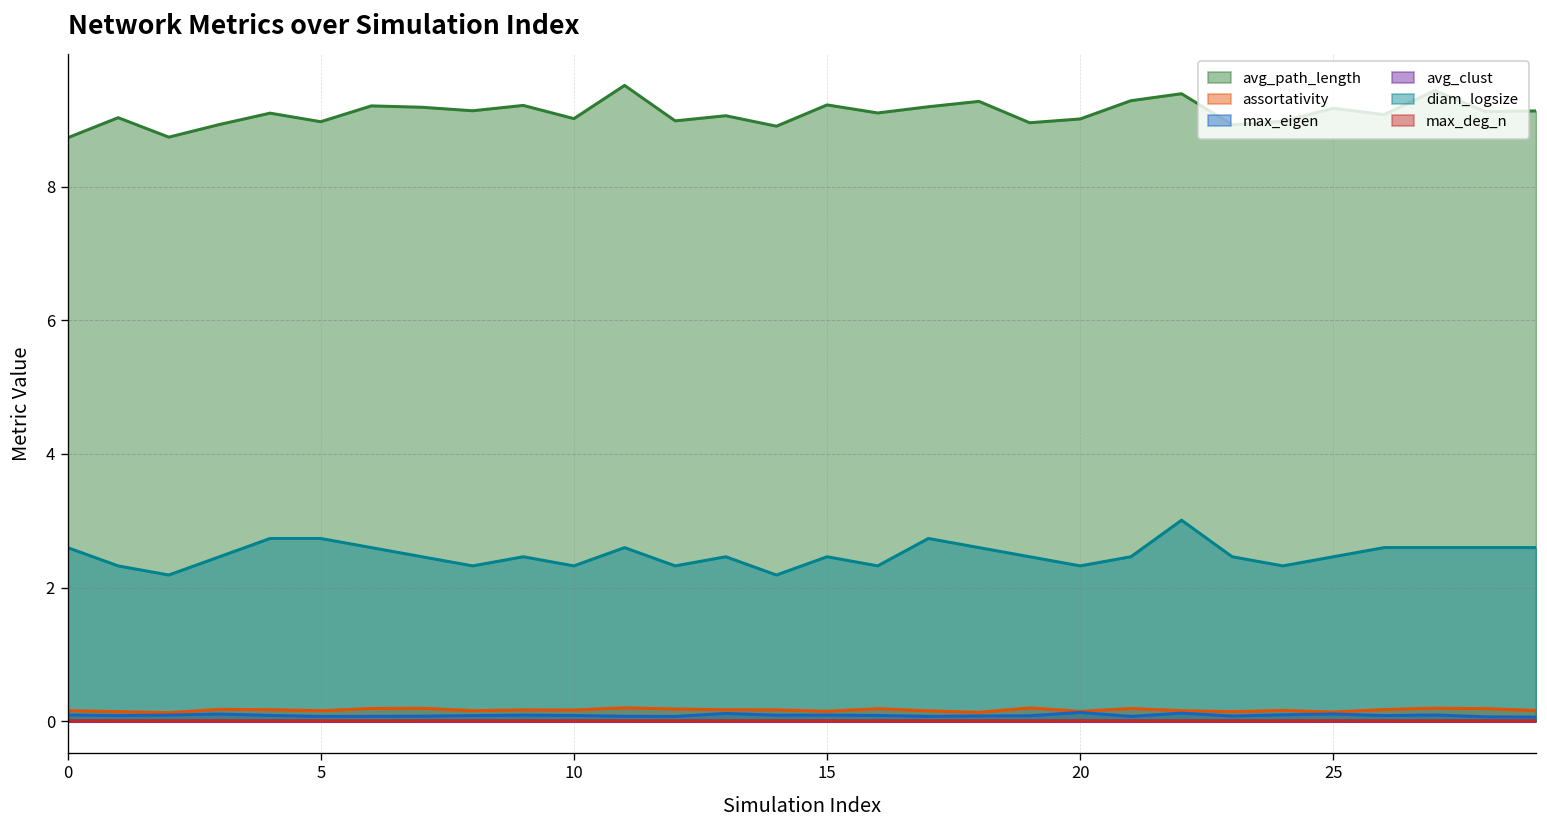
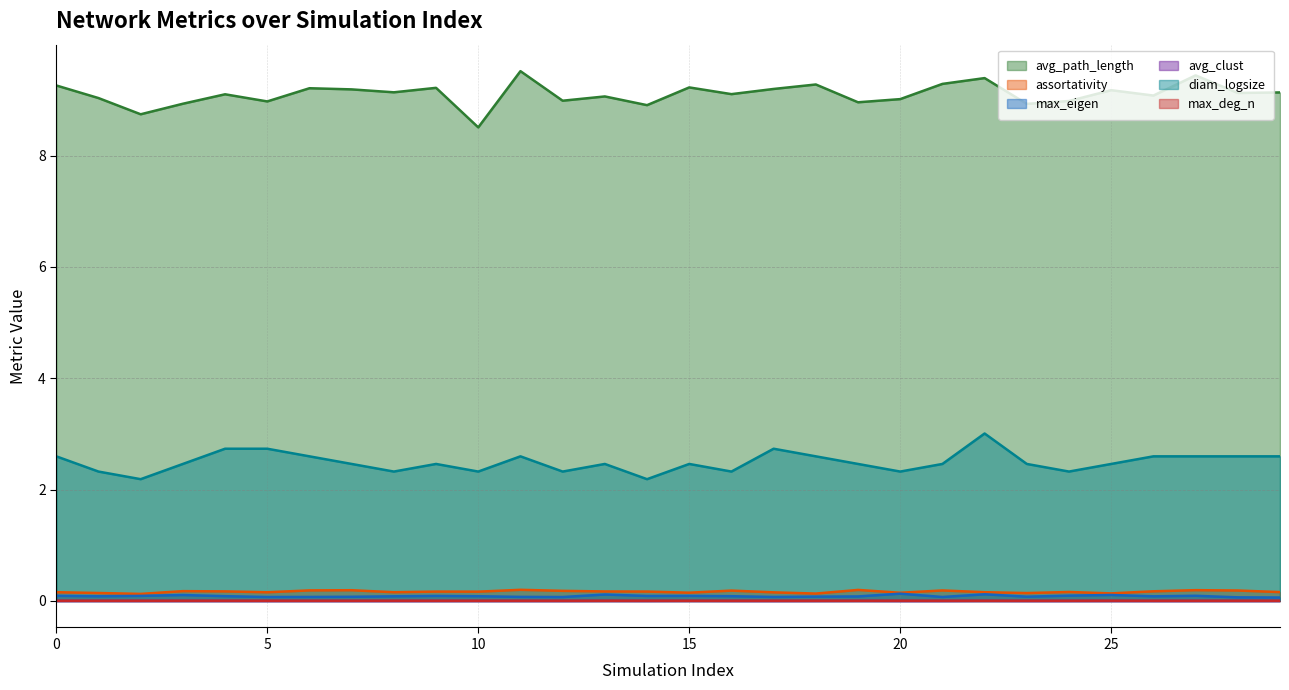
  {
    "avg_path_length": {
-     "0": 8.7,
+     "0": 9.3,
      "5": 9.0,
-     "10": 9.0,
+     "10": 8.5,
      "15": 9.2,
      "20": 9.0
    }
  }
